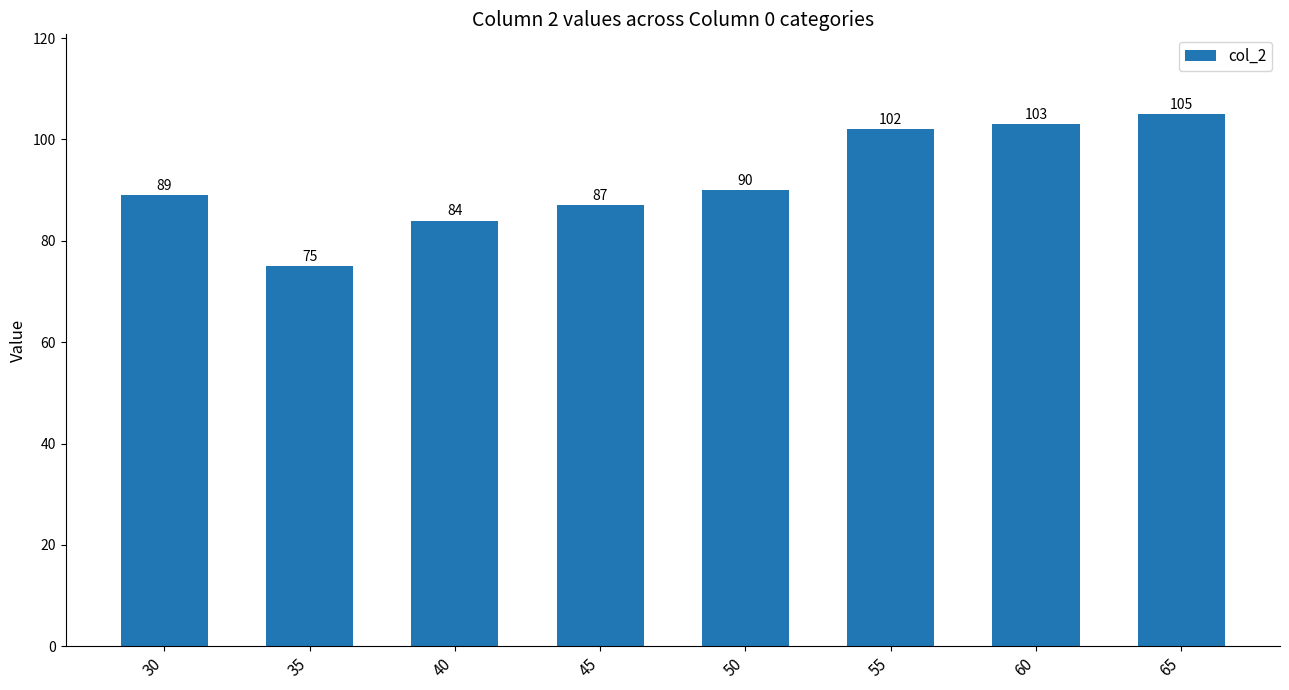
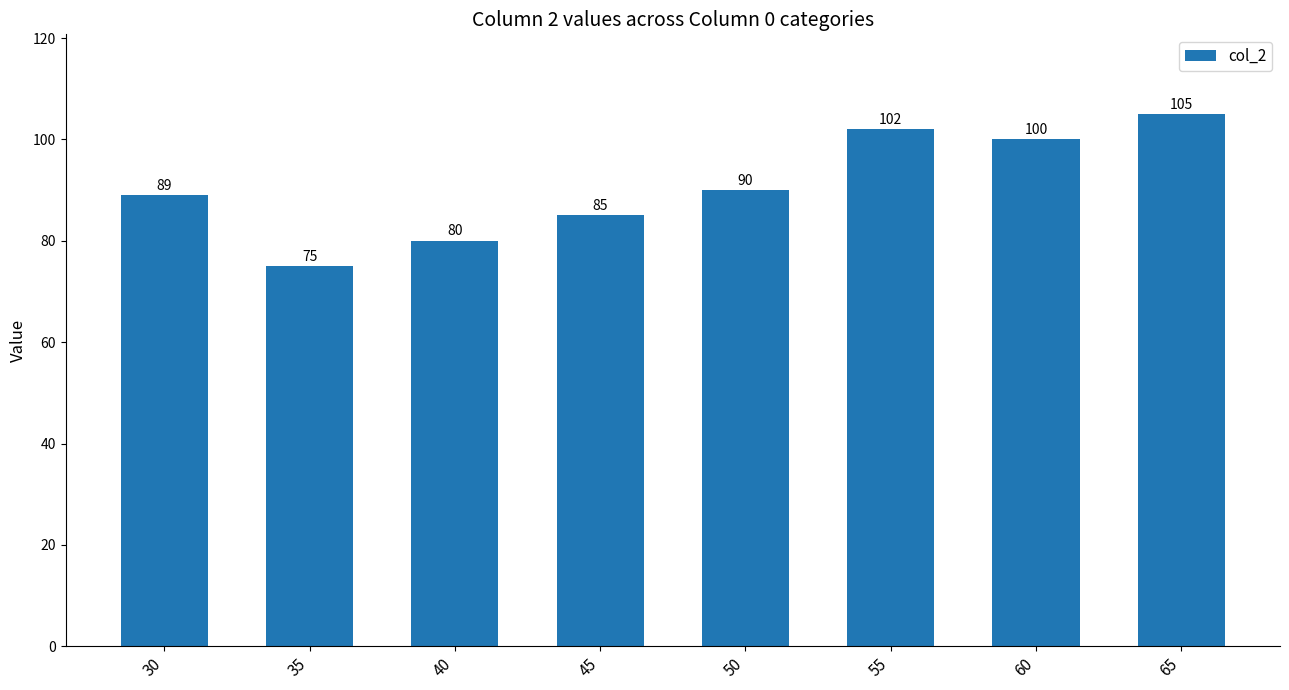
  {
    "30": 89,
    "35": 75,
-   "40": 84,
-   "45": 87,
+   "40": 80,
+   "45": 85,
    "50": 90,
    "55": 102,
-   "60": 103,
+   "60": 100,
    "65": 105
  }
